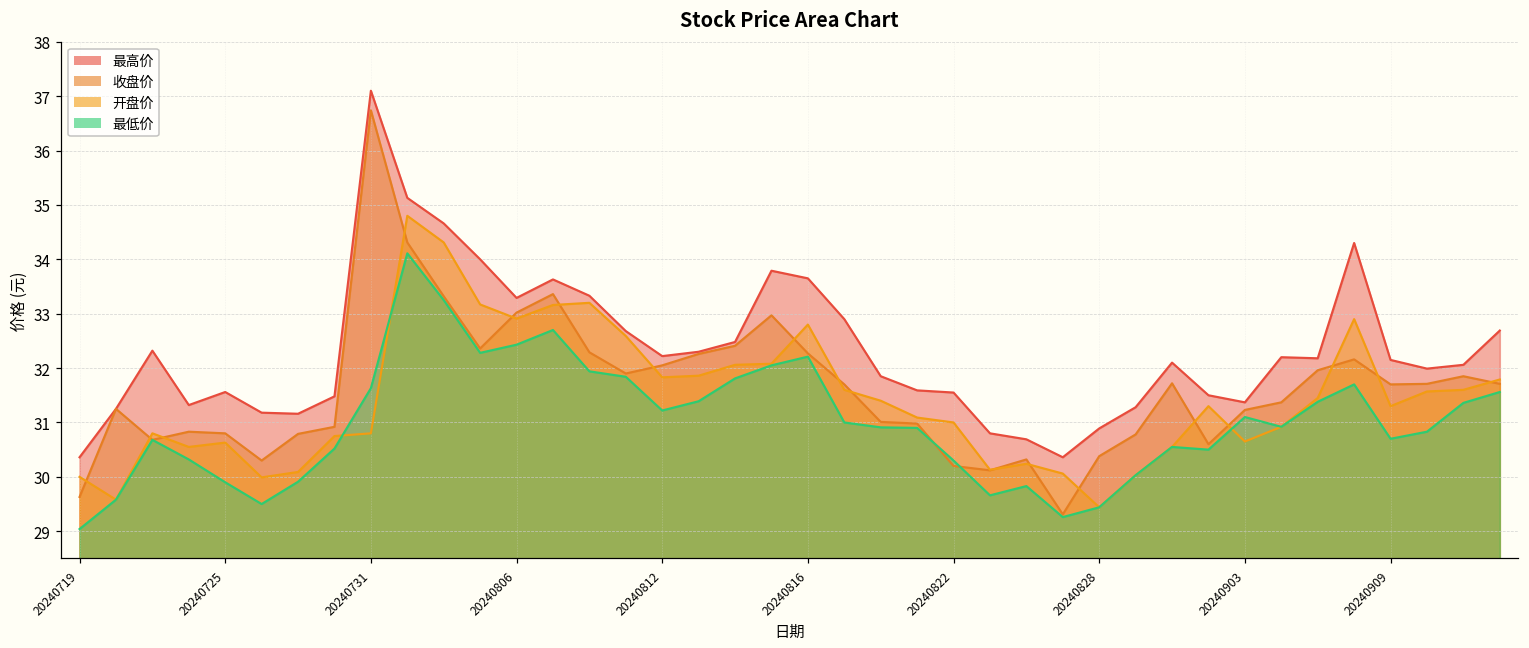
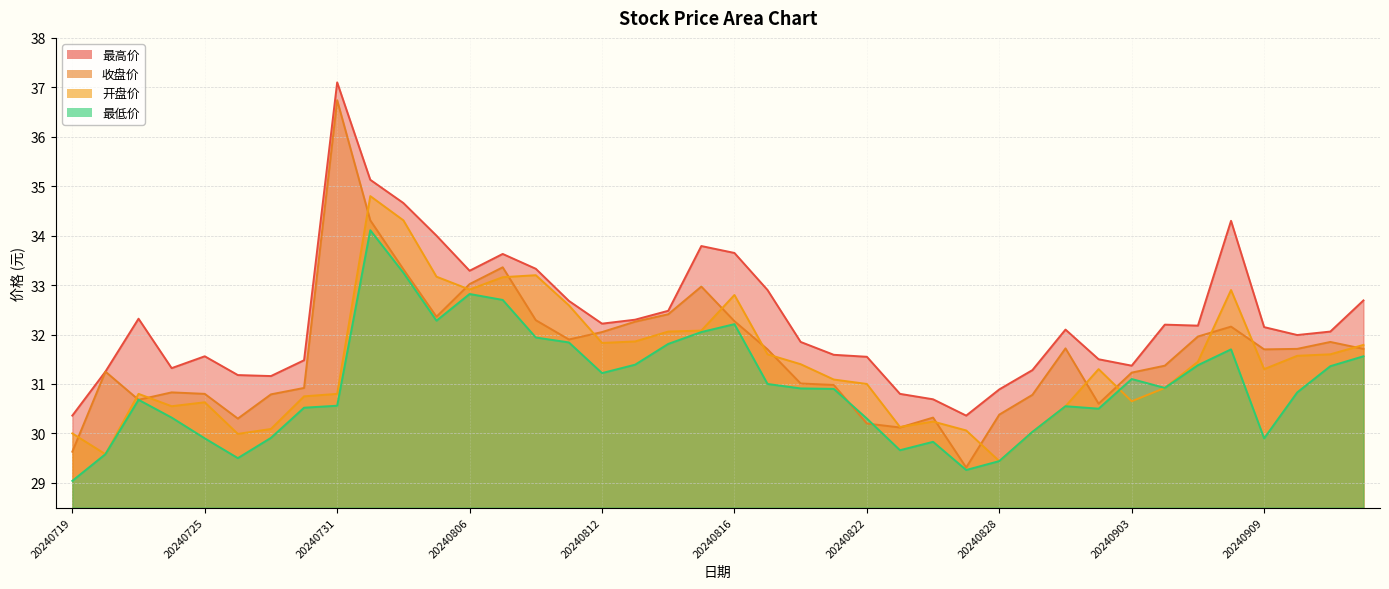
  {
    "最低价": {
      "20240719": 29.0,
      "20240725": 29.9,
-     "20240731": 31.6,
-     "20240806": 32.4,
+     "20240731": 30.6,
+     "20240806": 32.8,
      "20240812": 31.2,
      "20240816": 32.2,
      "20240822": 30.3,
      "20240903": 31.1,
-     "20240909": 30.7
+     "20240909": 29.9
    }
  }
